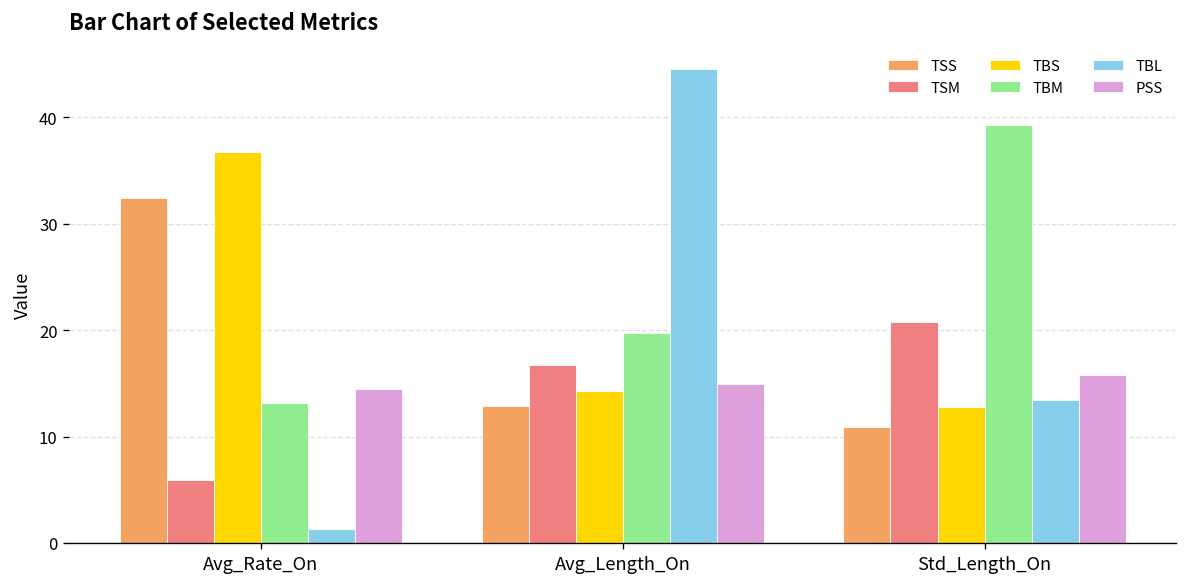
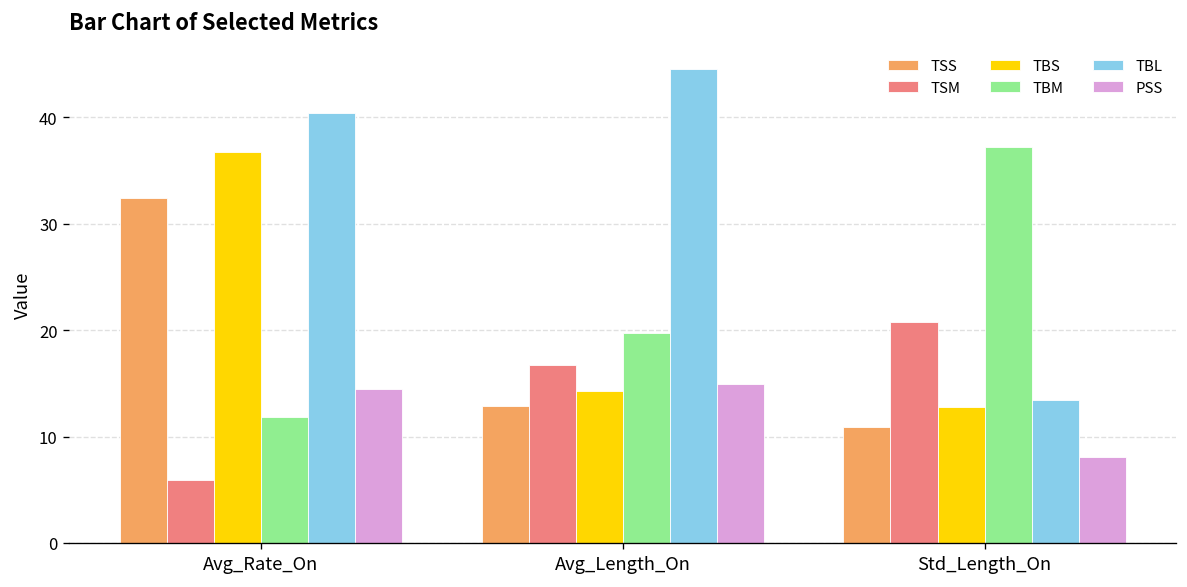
  {
    "TBS": {
      "Avg_Rate_On": 37,
      "Avg_Length_On": 14,
      "Std_Length_On": 13
    },
    "TBM": {
-     "Avg_Rate_On": 13,
+     "Avg_Rate_On": 12,
      "Avg_Length_On": 20,
-     "Std_Length_On": 39
+     "Std_Length_On": 37
    },
    "TBL": {
-     "Avg_Rate_On": 1,
+     "Avg_Rate_On": 40,
      "Avg_Length_On": 45,
      "Std_Length_On": 13
    },
    "PSS": {
      "Avg_Rate_On": 14,
      "Avg_Length_On": 15,
-     "Std_Length_On": 16
+     "Std_Length_On": 8
    }
  }
